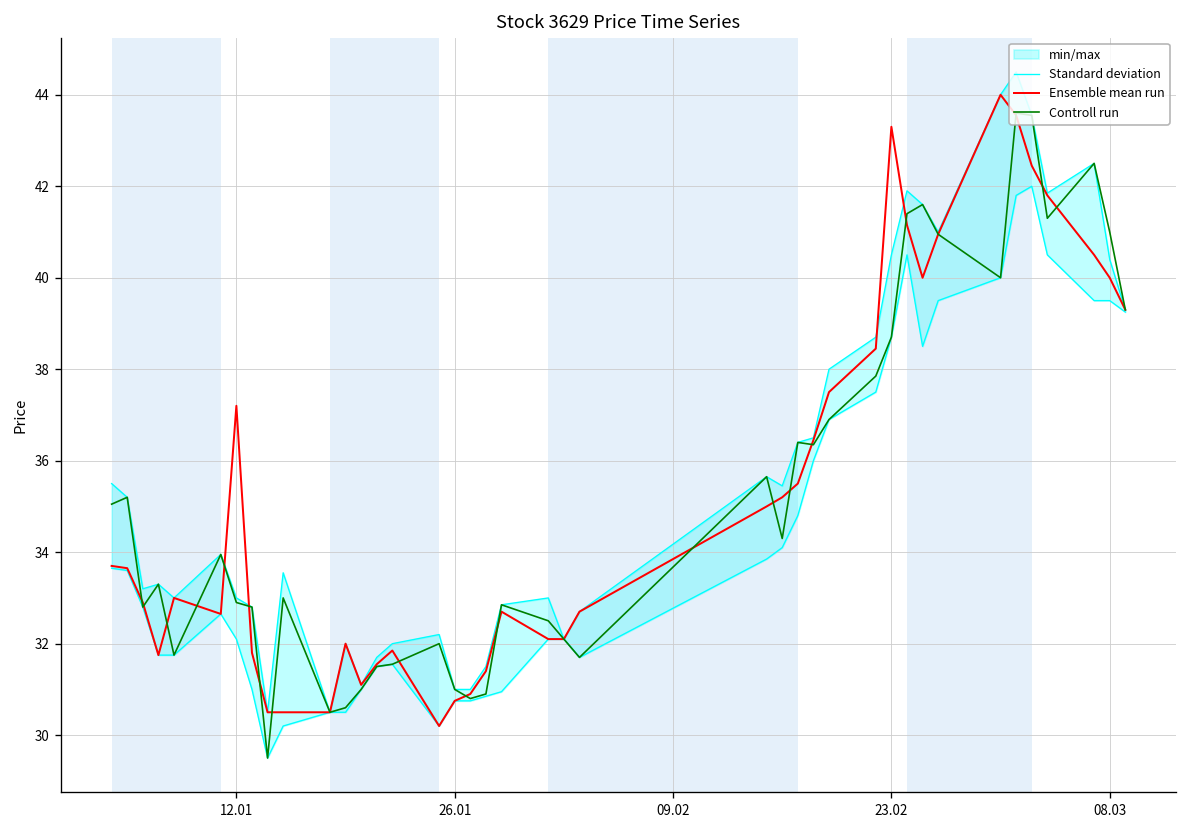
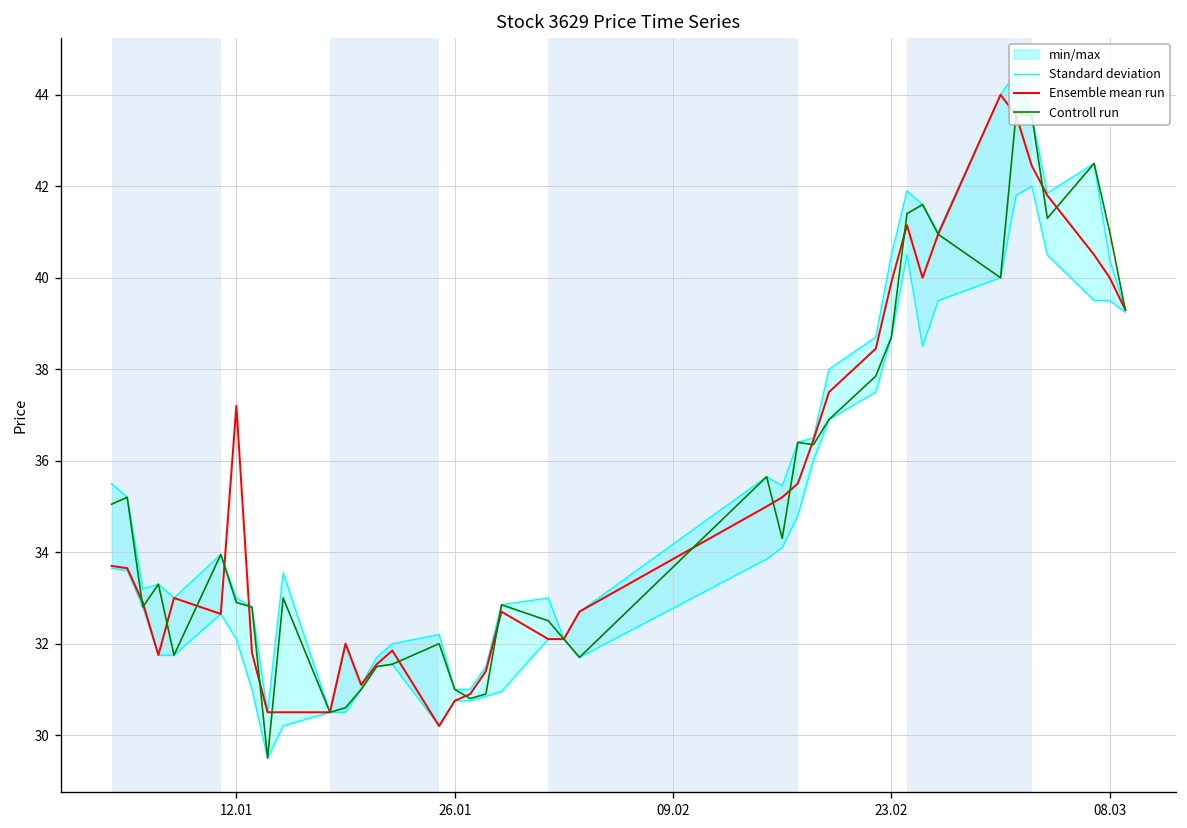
  {
    "Ensemble mean run": {
      "12.01": 37.2,
-     "23.02": 43.3,
+     "23.02": 39.9,
      "08.03": 40.0
    },
    "Controll run": {
      "12.01": 32.9,
      "08.03": 41.0
    }
  }
